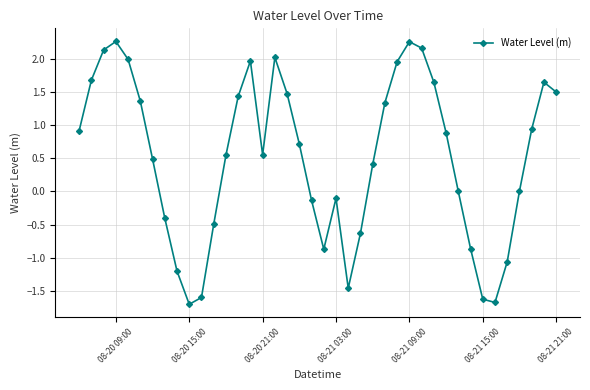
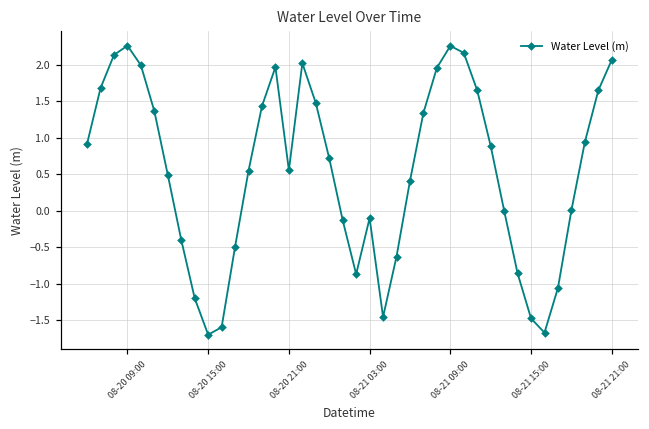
  {
    "08-20 09:00": 2.3,
    "08-20 15:00": -1.7,
    "08-20 21:00": 0.6,
    "08-21 03:00": -0.1,
    "08-21 09:00": 2.3,
-   "08-21 15:00": -1.6,
-   "08-21 21:00": 1.5
+   "08-21 15:00": -1.5,
+   "08-21 21:00": 2.1
  }
